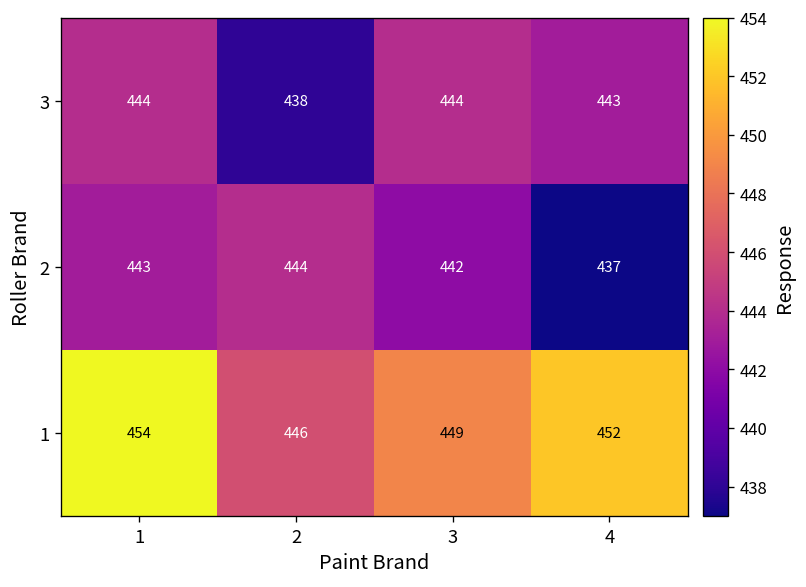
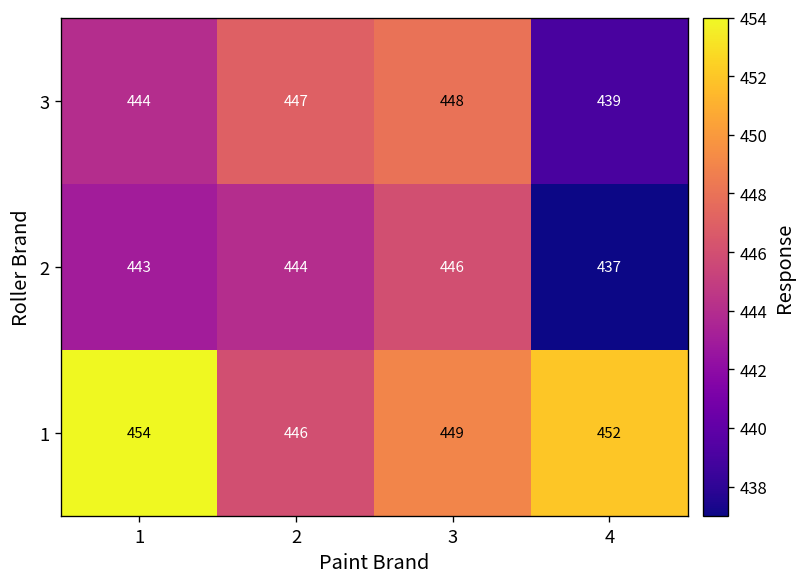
  {
    "3": {
      "1": 444,
-     "2": 438,
-     "3": 444,
-     "4": 443
+     "2": 447,
+     "3": 448,
+     "4": 439
    },
    "2": {
      "1": 443,
      "2": 444,
-     "3": 442,
+     "3": 446,
      "4": 437
    },
    "1": {
      "1": 454,
      "2": 446,
      "3": 449,
      "4": 452
    }
  }
